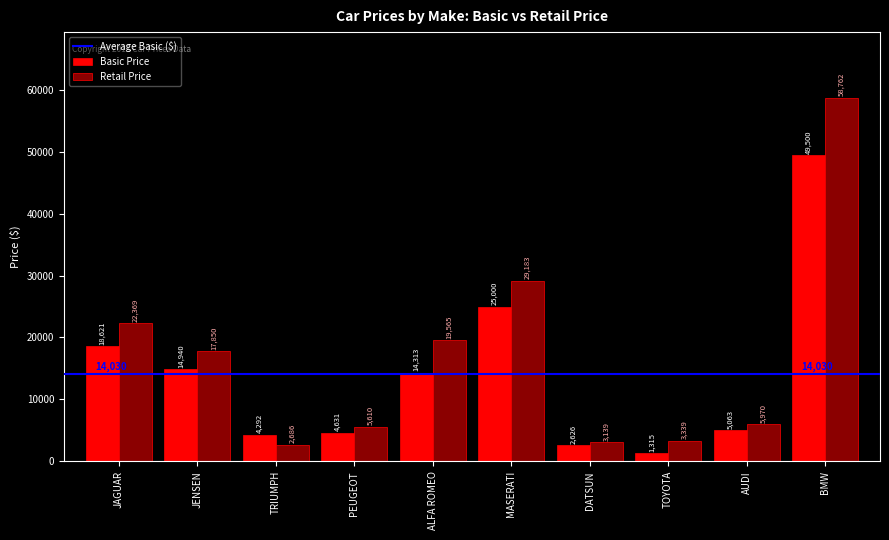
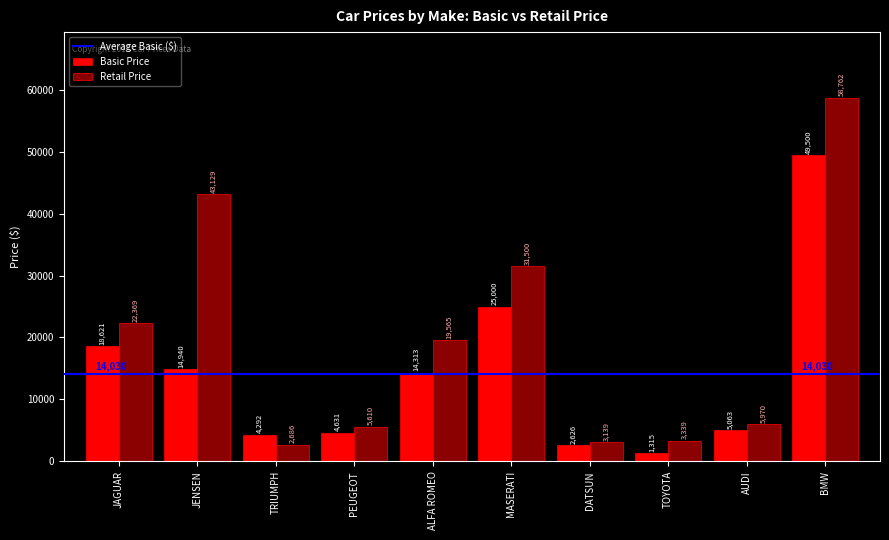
  {
    "Basic Price": {
      "JAGUAR": "18,621",
      "JENSEN": "14,940",
      "TRIUMPH": "4,292",
      "PEUGEOT": "4,631",
      "ALFA ROMEO": "14,313",
      "MASERATI": "25,000",
      "DATSUN": "2,626",
      "TOYOTA": "1,315",
      "AUDI": "5,063",
      "BMW": "49,500"
    },
    "Retail Price": {
      "JAGUAR": "22,369",
-     "JENSEN": "17,850",
+     "JENSEN": "43,129",
      "TRIUMPH": "2,686",
      "PEUGEOT": "5,610",
      "ALFA ROMEO": "19,565",
-     "MASERATI": "29,183",
+     "MASERATI": "31,500",
      "DATSUN": "3,139",
      "TOYOTA": "3,339",
      "AUDI": "5,970",
      "BMW": "58,762"
    }
  }
